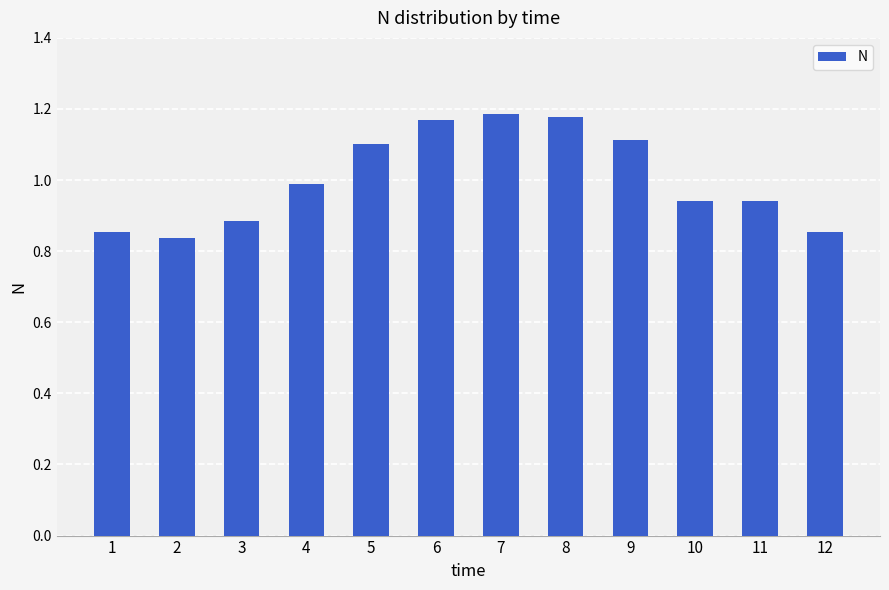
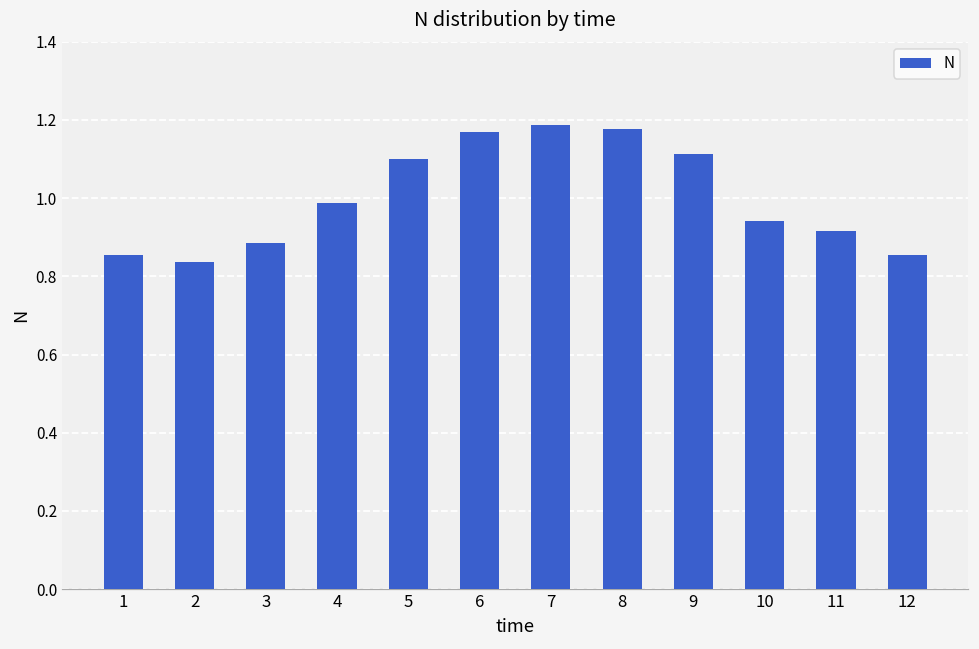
  {
    "1": 0.85,
    "2": 0.84,
    "3": 0.88,
    "4": 0.99,
    "5": 1.10,
    "6": 1.17,
    "7": 1.19,
    "8": 1.18,
    "9": 1.11,
    "10": 0.94,
-   "11": 0.94,
+   "11": 0.92,
    "12": 0.85
  }
